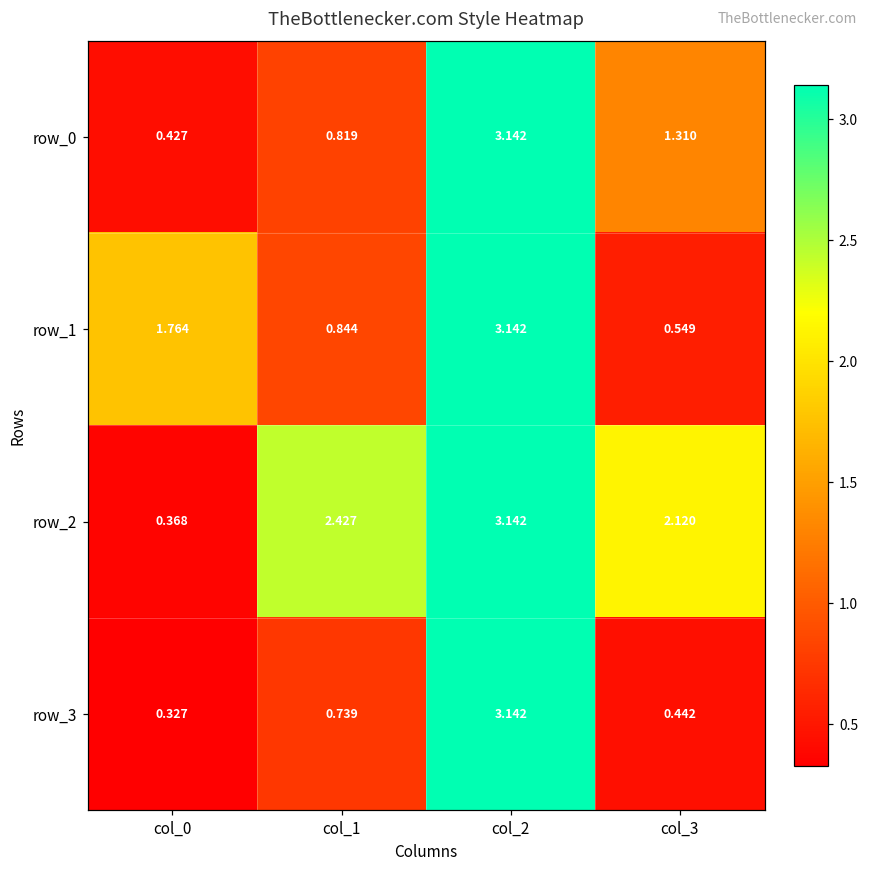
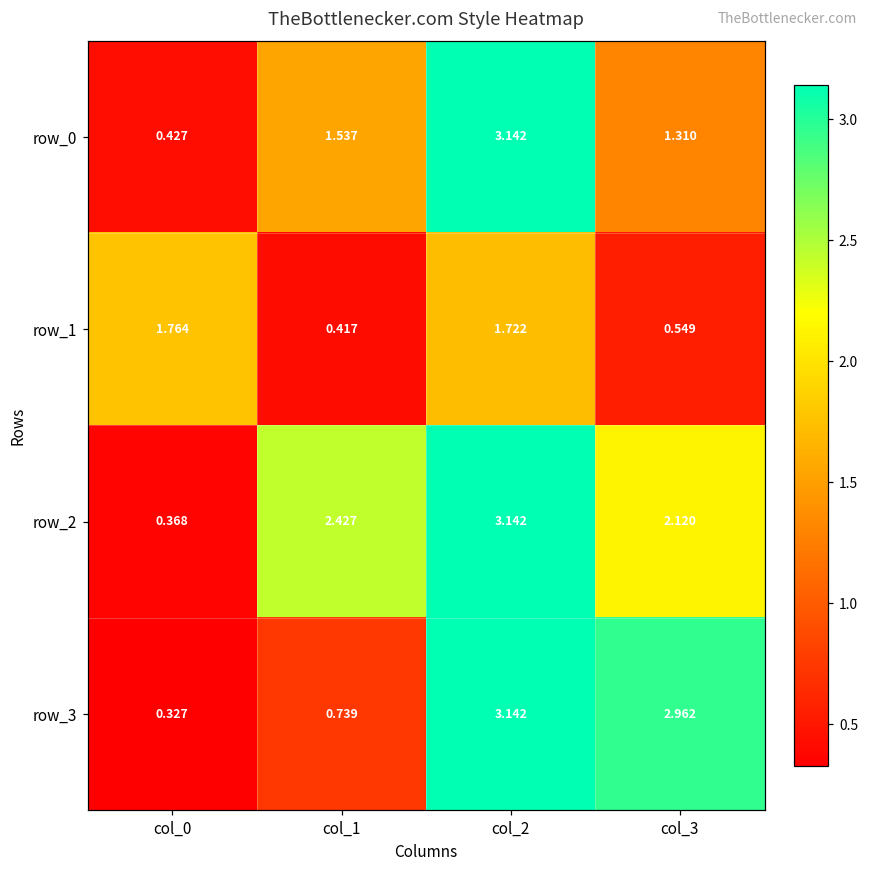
  {
    "row_0": {
      "col_0": 0.427,
-     "col_1": 0.819,
+     "col_1": 1.537,
      "col_2": 3.142,
      "col_3": 1.310
    },
    "row_1": {
      "col_0": 1.764,
-     "col_1": 0.844,
-     "col_2": 3.142,
+     "col_1": 0.417,
+     "col_2": 1.722,
      "col_3": 0.549
    },
    "row_2": {
      "col_0": 0.368,
      "col_1": 2.427,
      "col_2": 3.142,
      "col_3": 2.120
    },
    "row_3": {
      "col_0": 0.327,
      "col_1": 0.739,
      "col_2": 3.142,
-     "col_3": 0.442
+     "col_3": 2.962
    }
  }
